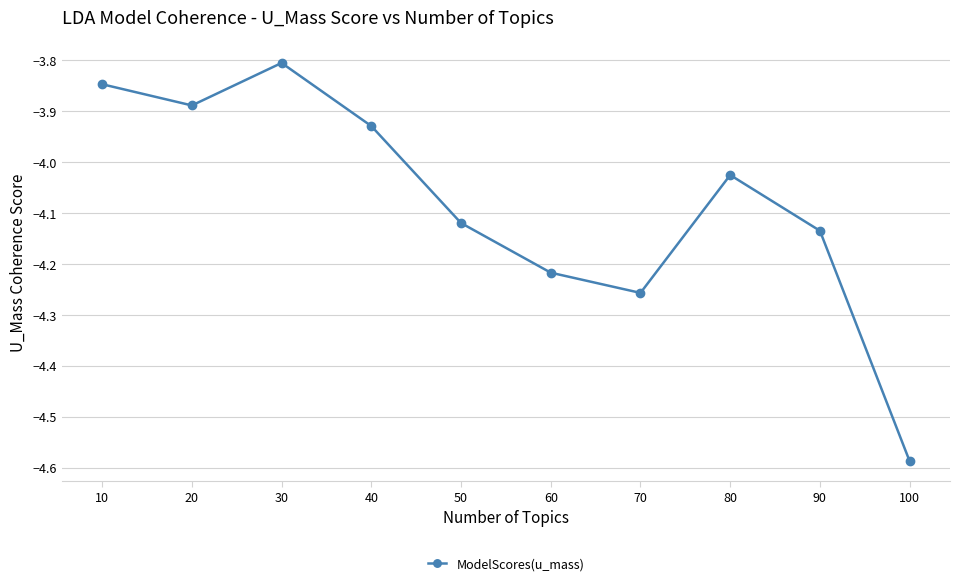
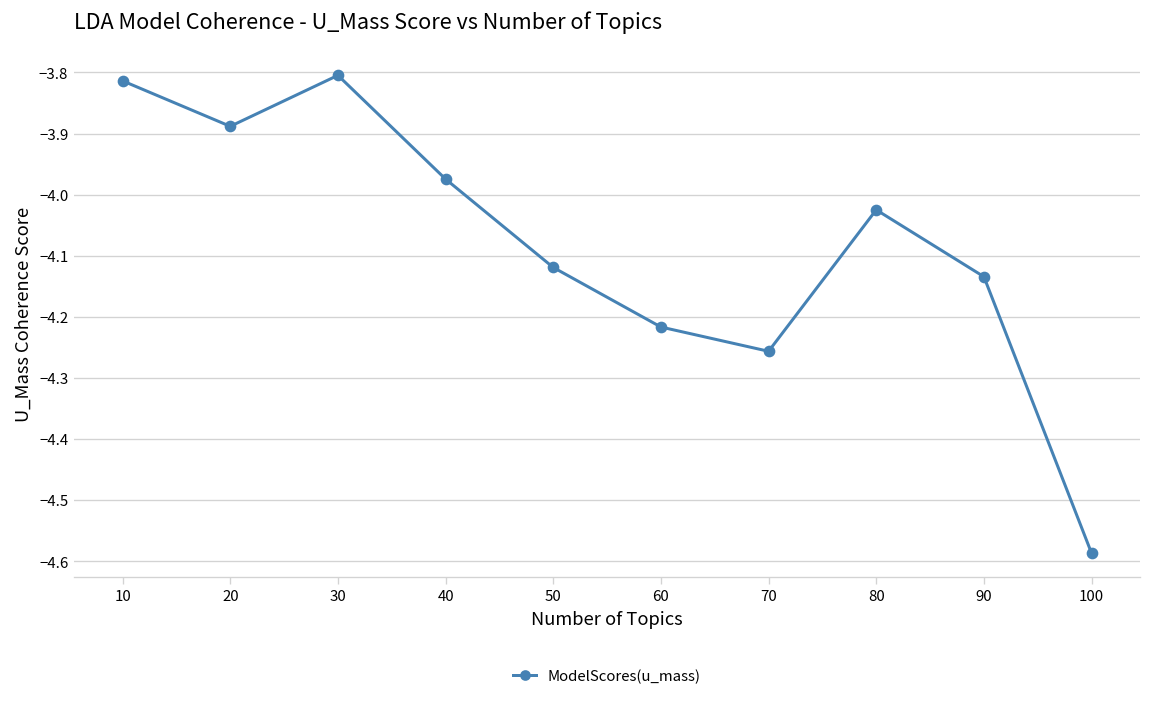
  {
-   "10": -3.85,
+   "10": -3.81,
    "20": -3.89,
    "30": -3.80,
-   "40": -3.93,
+   "40": -3.97,
    "50": -4.12,
    "60": -4.22,
    "70": -4.26,
    "80": -4.02,
    "90": -4.13,
    "100": -4.59
  }
